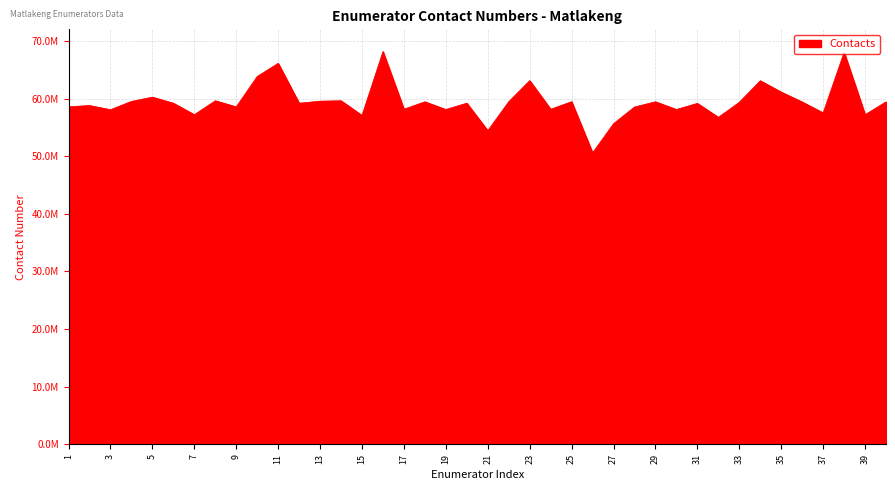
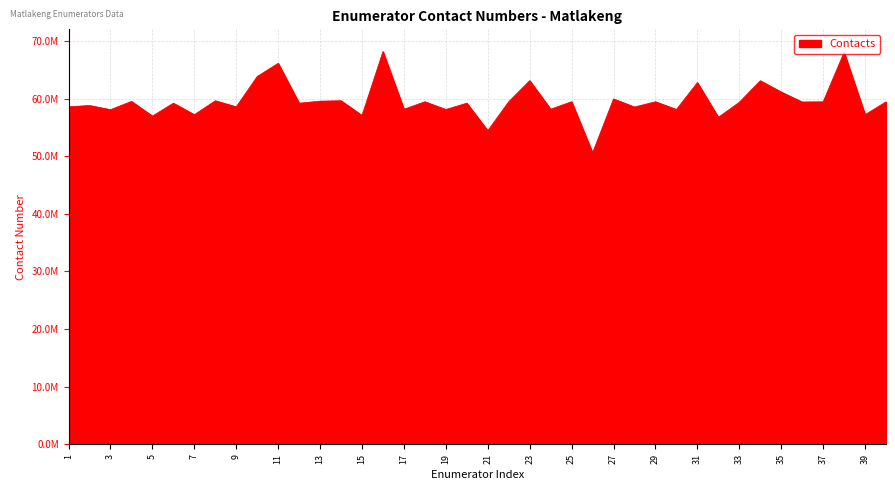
  {
    "1": 59000000,
    "3": 58000000,
-   "5": 60000000,
+   "5": 57000000,
    "7": 57000000,
    "9": 59000000,
    "11": 66000000,
    "13": 60000000,
    "15": 57000000,
    "17": 58000000,
    "19": 58000000,
    "21": 54000000,
    "23": 63000000,
    "25": 59000000,
-   "27": 56000000,
+   "27": 60000000,
    "29": 59000000,
-   "31": 59000000,
+   "31": 63000000,
    "33": 59000000,
    "35": 61000000,
-   "37": 58000000,
+   "37": 59000000,
    "39": 57000000
  }
